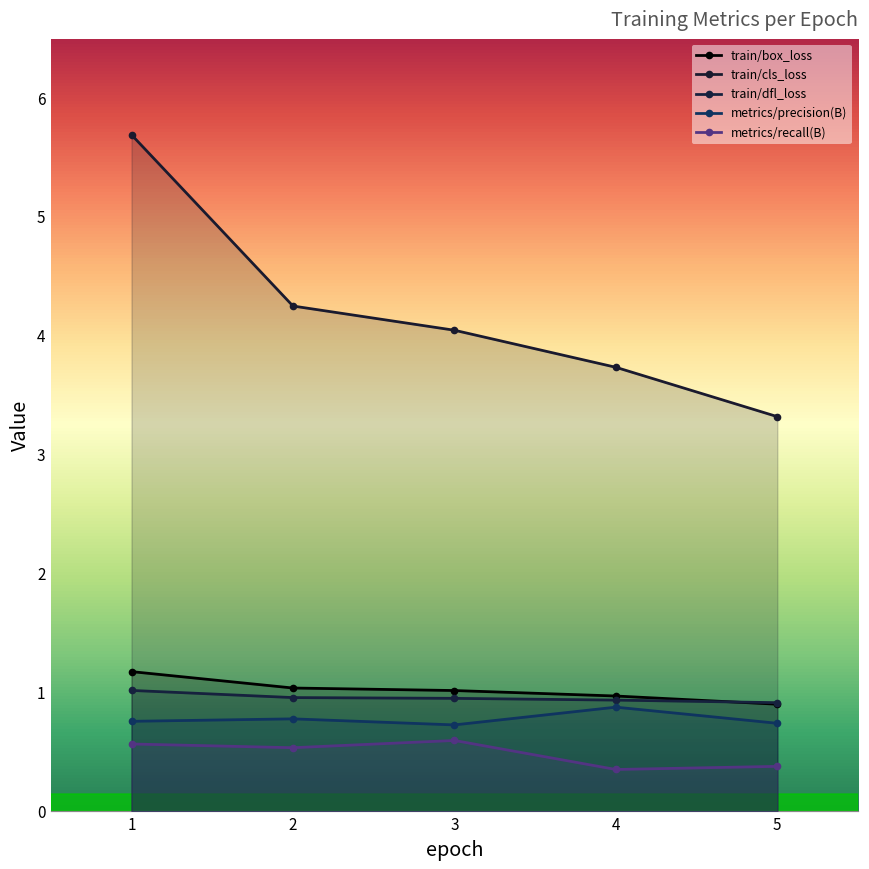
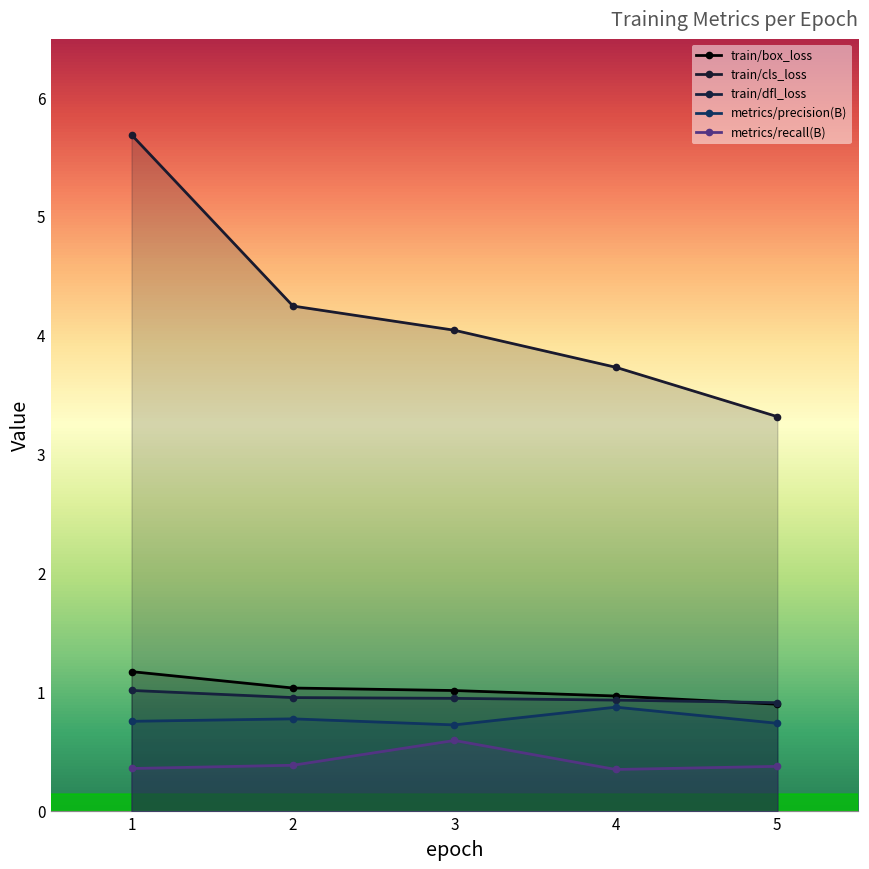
  {
    "metrics/recall(B)": {
-     "1": 0.57,
-     "2": 0.54,
+     "1": 0.36,
+     "2": 0.39,
      "3": 0.60,
      "4": 0.35,
      "5": 0.38
    }
  }
